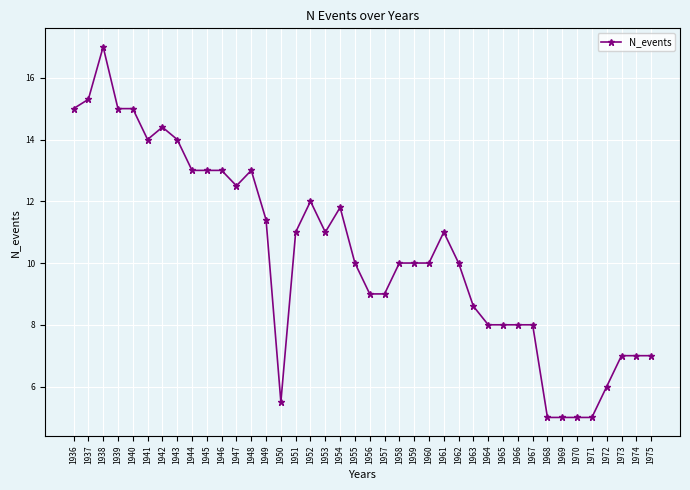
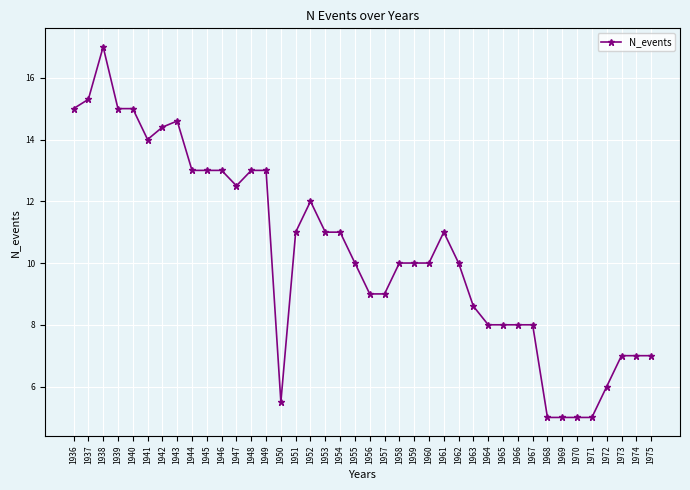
  {
    "1936": 15.0,
    "1937": 15.3,
    "1938": 17.0,
    "1939": 15.0,
    "1940": 15.0,
    "1941": 14.0,
    "1942": 14.4,
-   "1943": 14.0,
+   "1943": 14.6,
    "1944": 13.0,
    "1945": 13.0,
    "1946": 13.0,
    "1947": 12.5,
    "1948": 13.0,
-   "1949": 11.4,
+   "1949": 13.0,
    "1950": 5.5,
    "1951": 11.0,
    "1952": 12.0,
    "1953": 11.0,
-   "1954": 11.8,
+   "1954": 11.0,
    "1955": 10.0,
    "1956": 9.0,
    "1957": 9.0,
    "1958": 10.0,
    "1959": 10.0,
    "1960": 10.0,
    "1961": 11.0,
    "1962": 10.0,
    "1963": 8.6,
    "1964": 8.0,
    "1965": 8.0,
    "1966": 8.0,
    "1967": 8.0,
    "1968": 5.0,
    "1969": 5.0,
    "1970": 5.0,
    "1971": 5.0,
    "1972": 6.0,
    "1973": 7.0,
    "1974": 7.0,
    "1975": 7.0
  }
